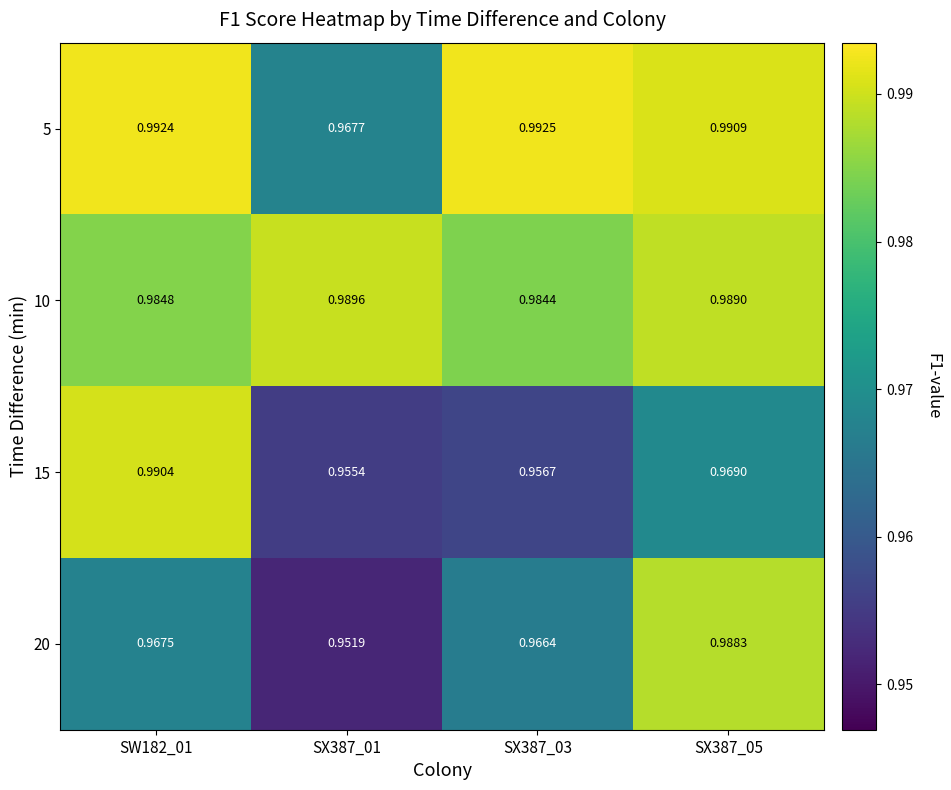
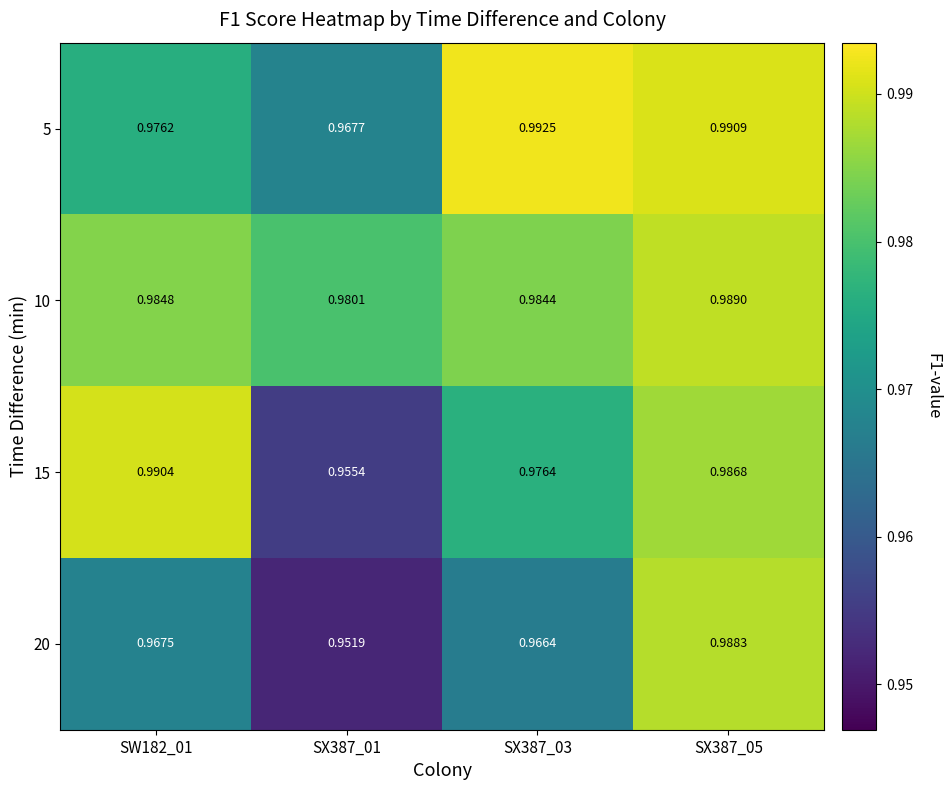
  {
    "5": {
-     "SW182_01": 0.9924,
+     "SW182_01": 0.9762,
      "SX387_01": 0.9677,
      "SX387_03": 0.9925,
      "SX387_05": 0.9909
    },
    "10": {
      "SW182_01": 0.9848,
-     "SX387_01": 0.9896,
+     "SX387_01": 0.9801,
      "SX387_03": 0.9844,
      "SX387_05": 0.9890
    },
    "15": {
      "SW182_01": 0.9904,
      "SX387_01": 0.9554,
-     "SX387_03": 0.9567,
-     "SX387_05": 0.9690
+     "SX387_03": 0.9764,
+     "SX387_05": 0.9868
    },
    "20": {
      "SW182_01": 0.9675,
      "SX387_01": 0.9519,
      "SX387_03": 0.9664,
      "SX387_05": 0.9883
    }
  }
